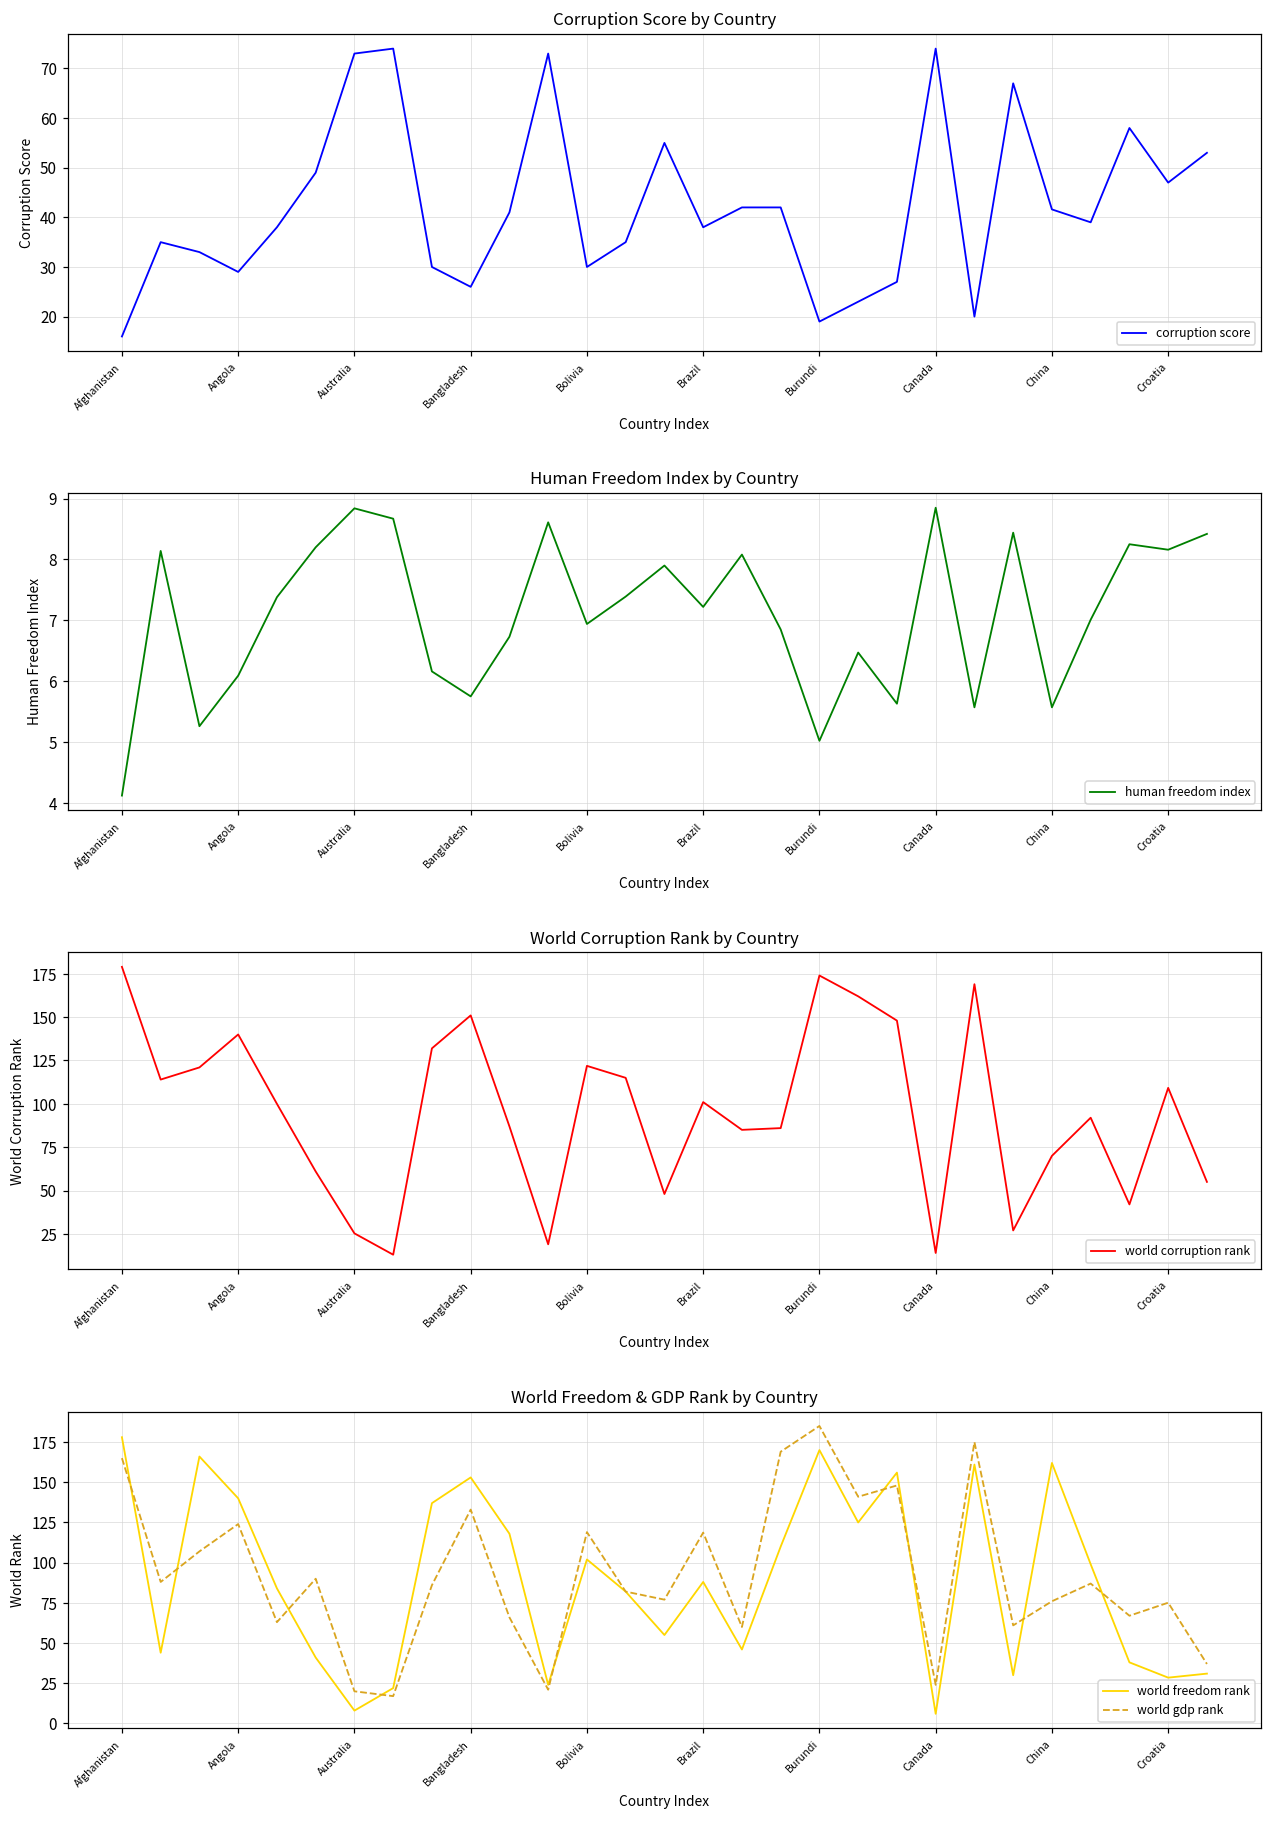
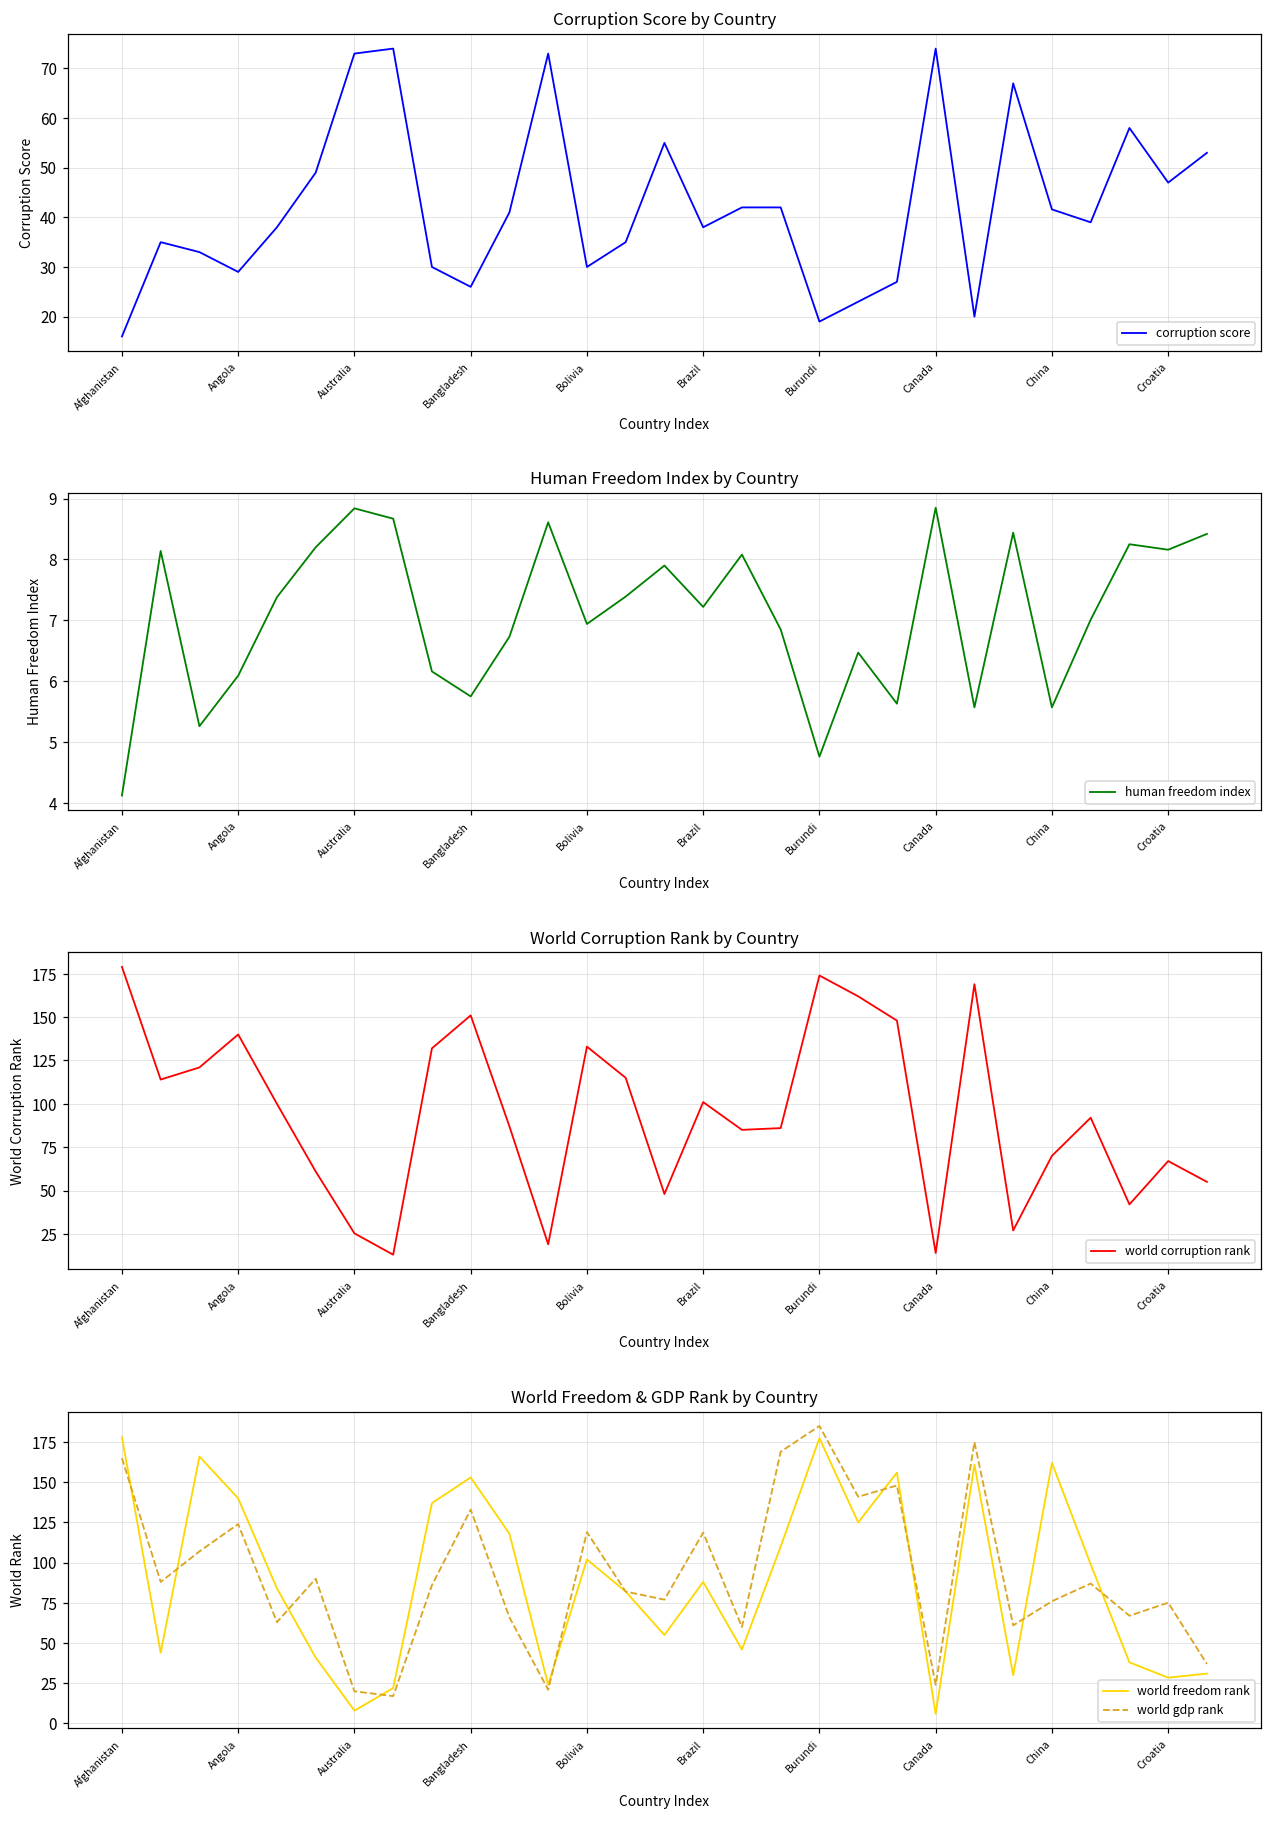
  {
    "Corruption Score by Country": {
      "Afghanistan": 16,
      "Angola": 29,
      "Australia": 73,
      "Bangladesh": 26,
      "Bolivia": 30,
      "Brazil": 38,
      "Burundi": 19,
      "Canada": 74,
      "China": 42,
      "Croatia": 47
    },
    "Human Freedom Index by Country": {
      "Afghanistan": 4.1,
      "Angola": 6.1,
      "Australia": 8.8,
      "Bangladesh": 5.8,
      "Bolivia": 6.9,
      "Brazil": 7.2,
-     "Burundi": 5.0,
+     "Burundi": 4.8,
      "Canada": 8.9,
      "China": 5.6,
      "Croatia": 8.2
    },
    "World Corruption Rank by Country": {
      "Afghanistan": 179,
      "Angola": 140,
      "Australia": 25,
      "Bangladesh": 151,
-     "Bolivia": 122,
+     "Bolivia": 133,
      "Brazil": 101,
      "Burundi": 174,
      "Canada": 14,
      "China": 70,
-     "Croatia": 109
+     "Croatia": 67
    },
    "World Freedom & GDP Rank by Country": {
      "world freedom rank": {
        "Afghanistan": 178,
        "Angola": 140,
        "Australia": 8,
        "Bangladesh": 153,
        "Bolivia": 102,
        "Brazil": 88,
-       "Burundi": 170,
+       "Burundi": 177,
        "Canada": 6,
        "China": 162,
        "Croatia": 29
      },
      "world gdp rank": {
        "Afghanistan": 165,
        "Angola": 124,
        "Australia": 20,
        "Bangladesh": 133,
        "Bolivia": 119,
        "Brazil": 119,
        "Burundi": 185,
        "Canada": 24,
        "China": 76,
        "Croatia": 75
      }
    }
  }
